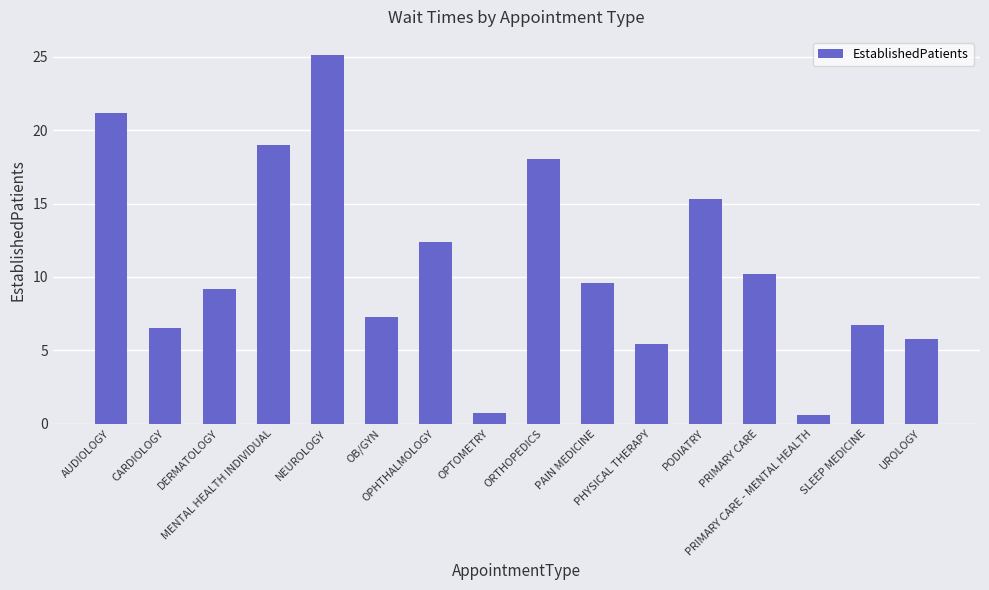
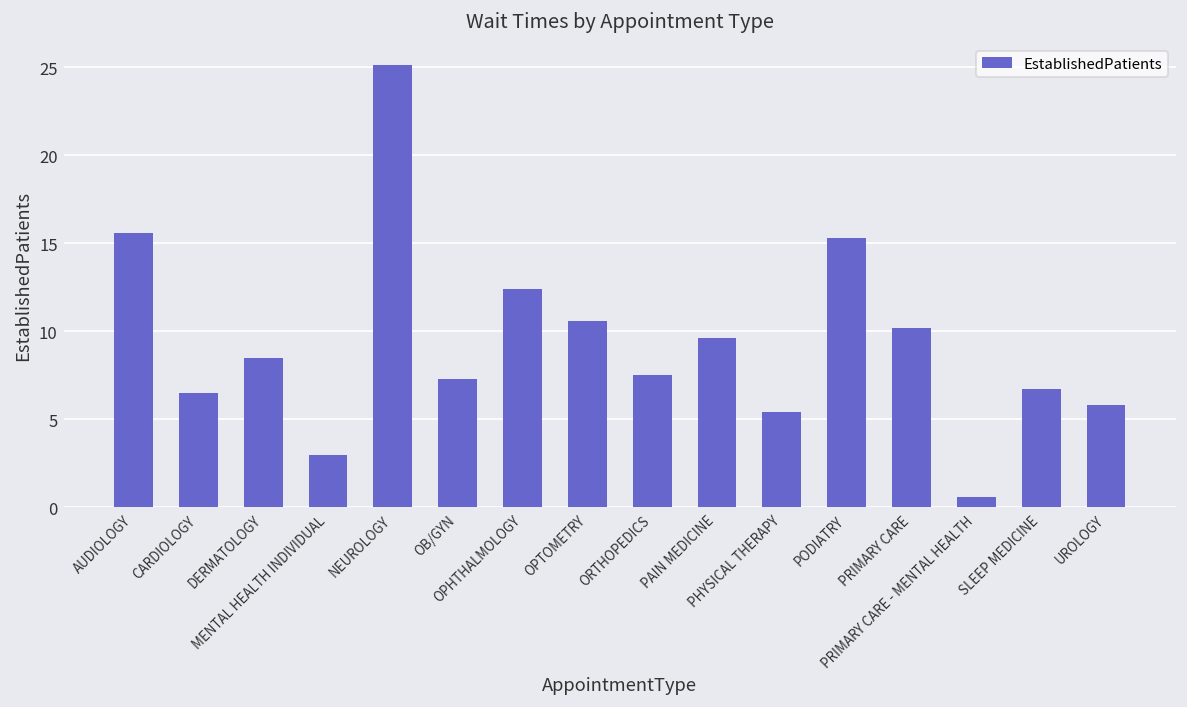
  {
-   "AUDIOLOGY": 21.2,
+   "AUDIOLOGY": 15.6,
    "CARDIOLOGY": 6.5,
-   "DERMATOLOGY": 9.2,
-   "MENTAL HEALTH INDIVIDUAL": 19,
+   "DERMATOLOGY": 8.5,
+   "MENTAL HEALTH INDIVIDUAL": 3,
    "NEUROLOGY": 25.1,
    "OB/GYN": 7.3,
    "OPHTHALMOLOGY": 12.4,
-   "OPTOMETRY": 0.7,
-   "ORTHOPEDICS": 18.0,
+   "OPTOMETRY": 10.6,
+   "ORTHOPEDICS": 7.5,
    "PAIN MEDICINE": 9.6,
    "PHYSICAL THERAPY": 5.4,
    "PODIATRY": 15.3,
    "PRIMARY CARE": 10.2,
    "PRIMARY CARE - MENTAL HEALTH": 0.6,
    "SLEEP MEDICINE": 6.7,
    "UROLOGY": 5.8
  }
